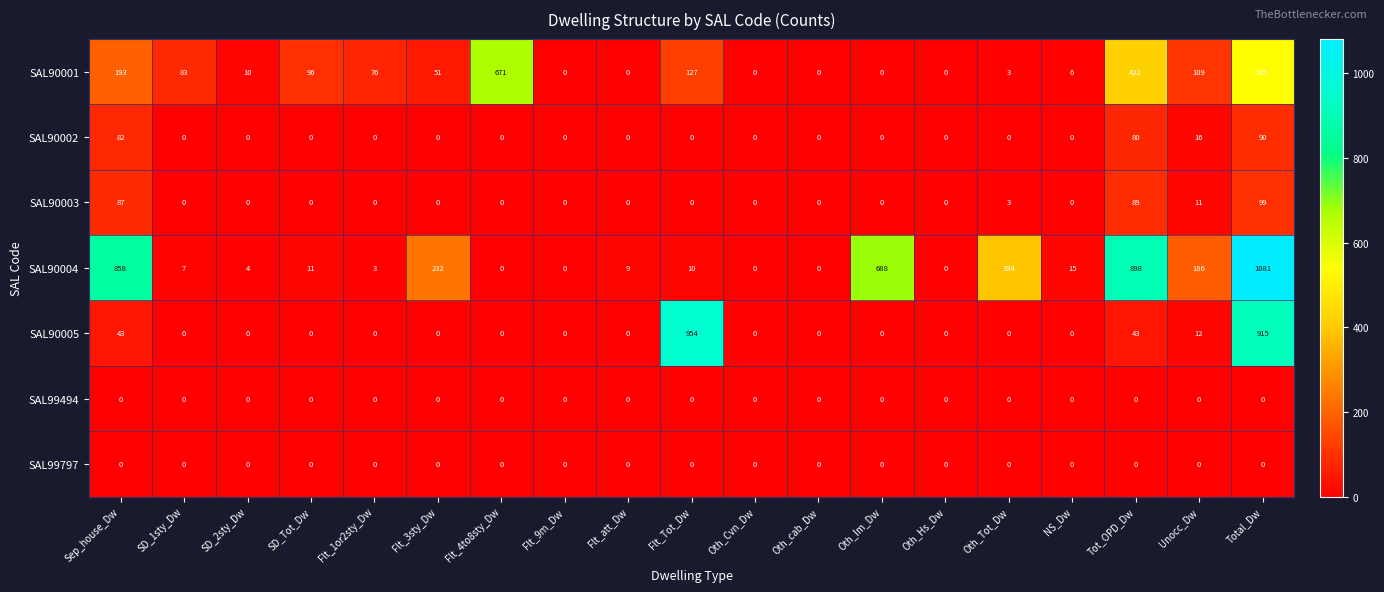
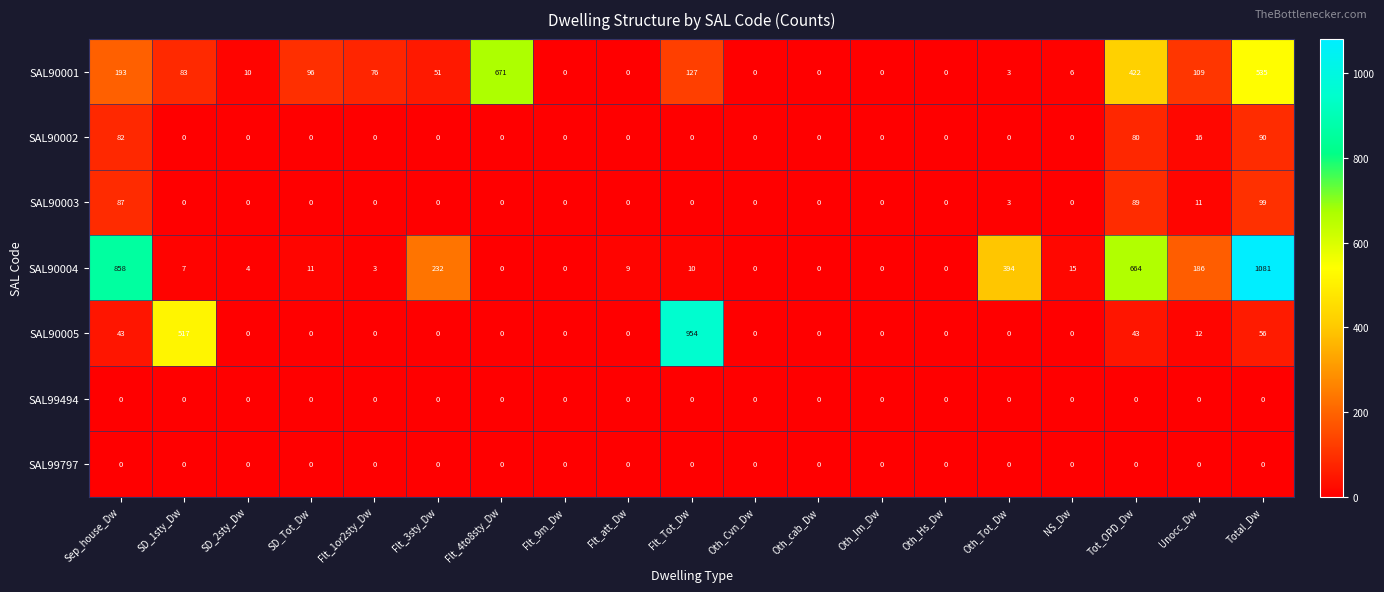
  {
    "SAL90001": {
      "Sep_house_Dw": 193,
      "SD_1sty_Dw": 83,
      "SD_2sty_Dw": 10,
      "SD_Tot_Dw": 96,
      "Flt_1or2sty_Dw": 76,
      "Flt_3sty_Dw": 51,
      "Flt_4to8sty_Dw": 671,
      "Flt_9m_Dw": 0,
      "Flt_att_Dw": 0,
      "Flt_Tot_Dw": 127,
      "Oth_Cvn_Dw": 0,
      "Oth_cab_Dw": 0,
      "Oth_Im_Dw": 0,
      "Oth_Hs_Dw": 0,
      "Oth_Tot_Dw": 3,
      "NS_Dw": 6,
      "Tot_OPD_Dw": 422,
      "Unocc_Dw": 109,
      "Total_Dw": 535
    },
    "SAL90002": {
      "Sep_house_Dw": 82,
      "SD_1sty_Dw": 0,
      "SD_2sty_Dw": 0,
      "SD_Tot_Dw": 0,
      "Flt_1or2sty_Dw": 0,
      "Flt_3sty_Dw": 0,
      "Flt_4to8sty_Dw": 0,
      "Flt_9m_Dw": 0,
      "Flt_att_Dw": 0,
      "Flt_Tot_Dw": 0,
      "Oth_Cvn_Dw": 0,
      "Oth_cab_Dw": 0,
      "Oth_Im_Dw": 0,
      "Oth_Hs_Dw": 0,
      "Oth_Tot_Dw": 0,
      "NS_Dw": 0,
      "Tot_OPD_Dw": 80,
      "Unocc_Dw": 16,
      "Total_Dw": 90
    },
    "SAL90003": {
      "Sep_house_Dw": 87,
      "SD_1sty_Dw": 0,
      "SD_2sty_Dw": 0,
      "SD_Tot_Dw": 0,
      "Flt_1or2sty_Dw": 0,
      "Flt_3sty_Dw": 0,
      "Flt_4to8sty_Dw": 0,
      "Flt_9m_Dw": 0,
      "Flt_att_Dw": 0,
      "Flt_Tot_Dw": 0,
      "Oth_Cvn_Dw": 0,
      "Oth_cab_Dw": 0,
      "Oth_Im_Dw": 0,
      "Oth_Hs_Dw": 0,
      "Oth_Tot_Dw": 3,
      "NS_Dw": 0,
      "Tot_OPD_Dw": 89,
      "Unocc_Dw": 11,
      "Total_Dw": 99
    },
    "SAL90004": {
      "Sep_house_Dw": 858,
      "SD_1sty_Dw": 7,
      "SD_2sty_Dw": 4,
      "SD_Tot_Dw": 11,
      "Flt_1or2sty_Dw": 3,
      "Flt_3sty_Dw": 232,
      "Flt_4to8sty_Dw": 0,
      "Flt_9m_Dw": 0,
      "Flt_att_Dw": 9,
      "Flt_Tot_Dw": 10,
      "Oth_Cvn_Dw": 0,
      "Oth_cab_Dw": 0,
-     "Oth_Im_Dw": 688,
+     "Oth_Im_Dw": 0,
      "Oth_Hs_Dw": 0,
      "Oth_Tot_Dw": 394,
      "NS_Dw": 15,
-     "Tot_OPD_Dw": 898,
+     "Tot_OPD_Dw": 664,
      "Unocc_Dw": 186,
      "Total_Dw": 1081
    },
    "SAL90005": {
      "Sep_house_Dw": 43,
-     "SD_1sty_Dw": 0,
+     "SD_1sty_Dw": 517,
      "SD_2sty_Dw": 0,
      "SD_Tot_Dw": 0,
      "Flt_1or2sty_Dw": 0,
      "Flt_3sty_Dw": 0,
      "Flt_4to8sty_Dw": 0,
      "Flt_9m_Dw": 0,
      "Flt_att_Dw": 0,
      "Flt_Tot_Dw": 954,
      "Oth_Cvn_Dw": 0,
      "Oth_cab_Dw": 0,
      "Oth_Im_Dw": 0,
      "Oth_Hs_Dw": 0,
      "Oth_Tot_Dw": 0,
      "NS_Dw": 0,
      "Tot_OPD_Dw": 43,
      "Unocc_Dw": 12,
-     "Total_Dw": 915
+     "Total_Dw": 56
    },
    "SAL99494": {
      "Sep_house_Dw": 0,
      "SD_1sty_Dw": 0,
      "SD_2sty_Dw": 0,
      "SD_Tot_Dw": 0,
      "Flt_1or2sty_Dw": 0,
      "Flt_3sty_Dw": 0,
      "Flt_4to8sty_Dw": 0,
      "Flt_9m_Dw": 0,
      "Flt_att_Dw": 0,
      "Flt_Tot_Dw": 0,
      "Oth_Cvn_Dw": 0,
      "Oth_cab_Dw": 0,
      "Oth_Im_Dw": 0,
      "Oth_Hs_Dw": 0,
      "Oth_Tot_Dw": 0,
      "NS_Dw": 0,
      "Tot_OPD_Dw": 0,
      "Unocc_Dw": 0,
      "Total_Dw": 0
    },
    "SAL99797": {
      "Sep_house_Dw": 0,
      "SD_1sty_Dw": 0,
      "SD_2sty_Dw": 0,
      "SD_Tot_Dw": 0,
      "Flt_1or2sty_Dw": 0,
      "Flt_3sty_Dw": 0,
      "Flt_4to8sty_Dw": 0,
      "Flt_9m_Dw": 0,
      "Flt_att_Dw": 0,
      "Flt_Tot_Dw": 0,
      "Oth_Cvn_Dw": 0,
      "Oth_cab_Dw": 0,
      "Oth_Im_Dw": 0,
      "Oth_Hs_Dw": 0,
      "Oth_Tot_Dw": 0,
      "NS_Dw": 0,
      "Tot_OPD_Dw": 0,
      "Unocc_Dw": 0,
      "Total_Dw": 0
    }
  }
